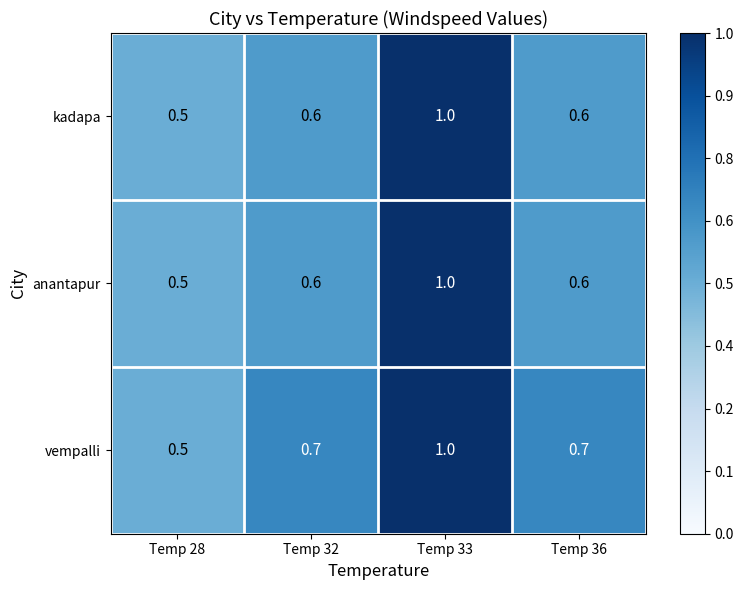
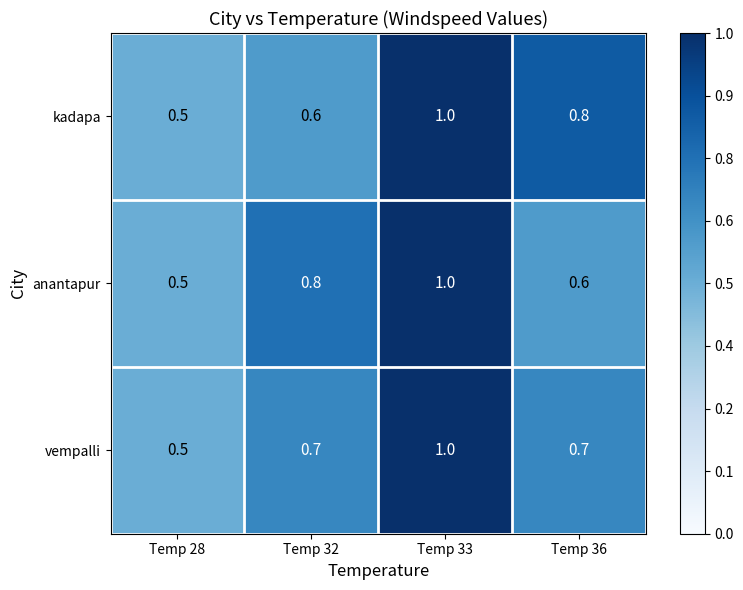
  {
    "kadapa": {
      "Temp 28": 0.5,
      "Temp 32": 0.6,
      "Temp 33": 1.0,
-     "Temp 36": 0.6
+     "Temp 36": 0.8
    },
    "anantapur": {
      "Temp 28": 0.5,
-     "Temp 32": 0.6,
+     "Temp 32": 0.8,
      "Temp 33": 1.0,
      "Temp 36": 0.6
    },
    "vempalli": {
      "Temp 28": 0.5,
      "Temp 32": 0.7,
      "Temp 33": 1.0,
      "Temp 36": 0.7
    }
  }
